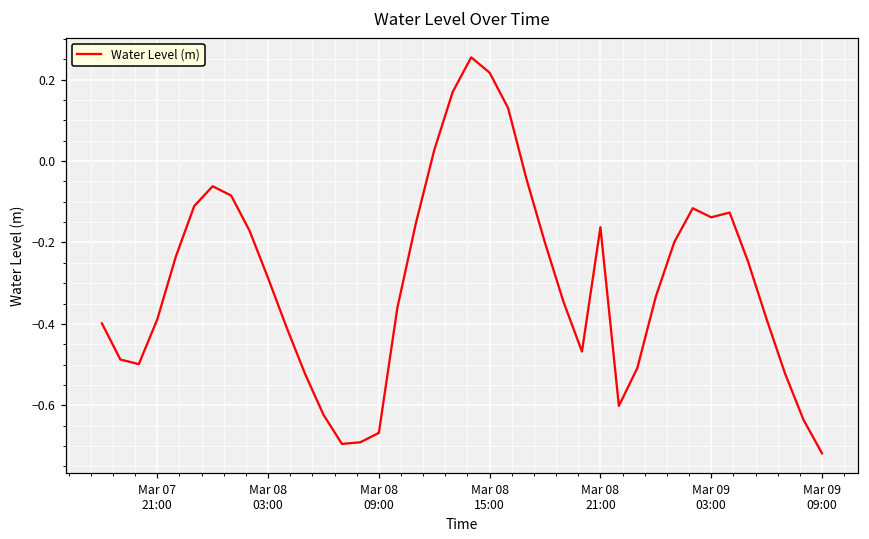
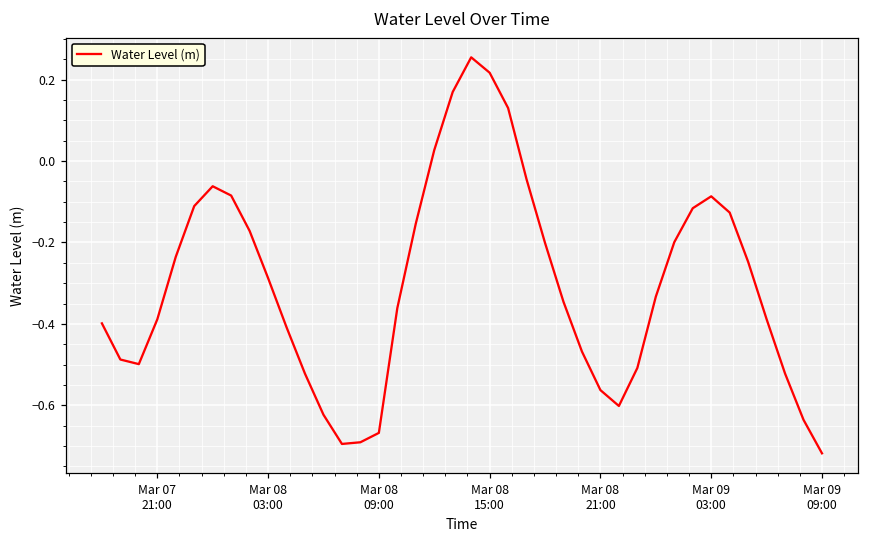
  {
    "Mar 07 21:00": -0.39,
    "Mar 08 03:00": -0.29,
    "Mar 08 09:00": -0.67,
    "Mar 08 15:00": 0.22,
-   "Mar 08 21:00": -0.16,
-   "Mar 09 03:00": -0.14,
+   "Mar 08 21:00": -0.56,
+   "Mar 09 03:00": -0.09,
    "Mar 09 09:00": -0.72
  }
